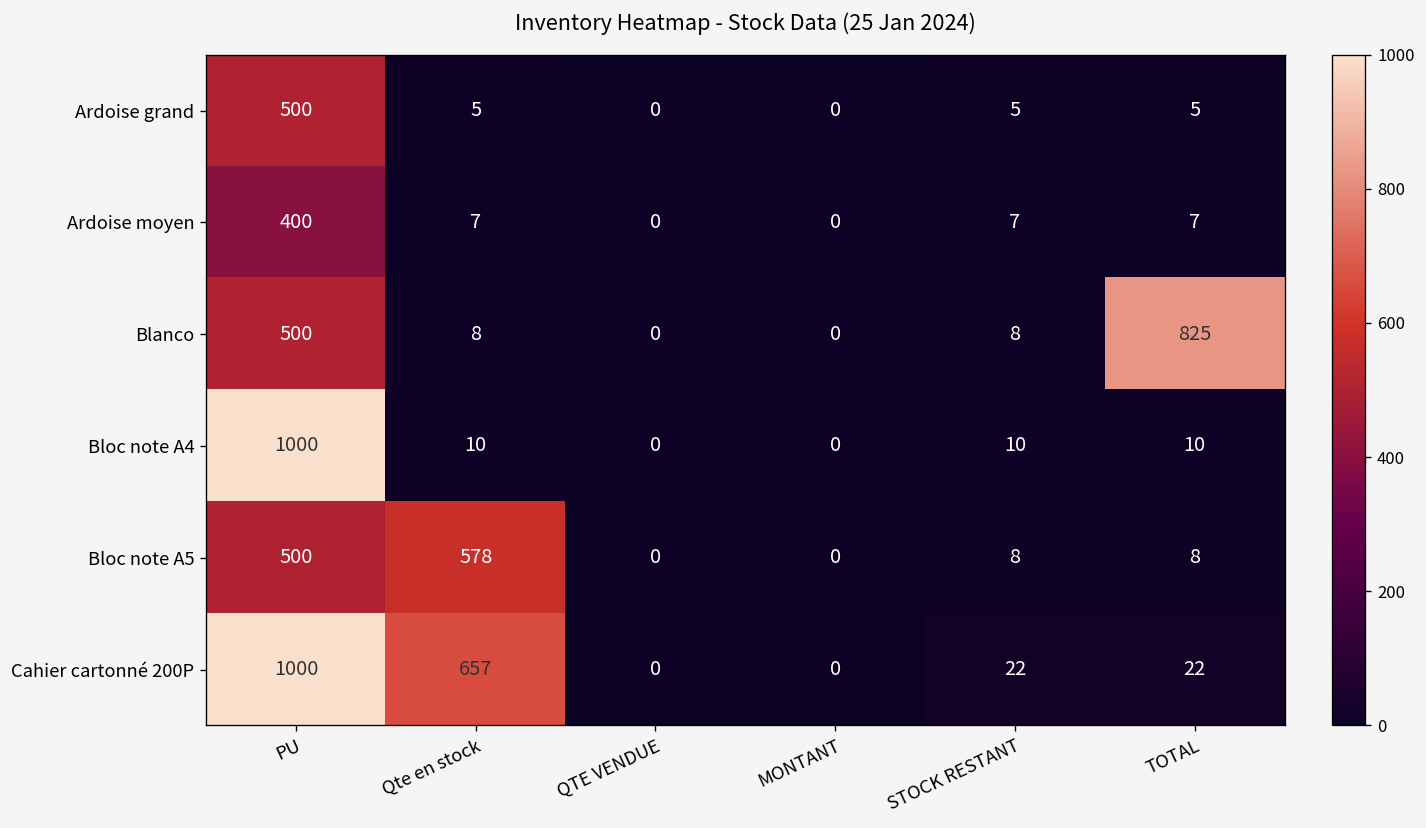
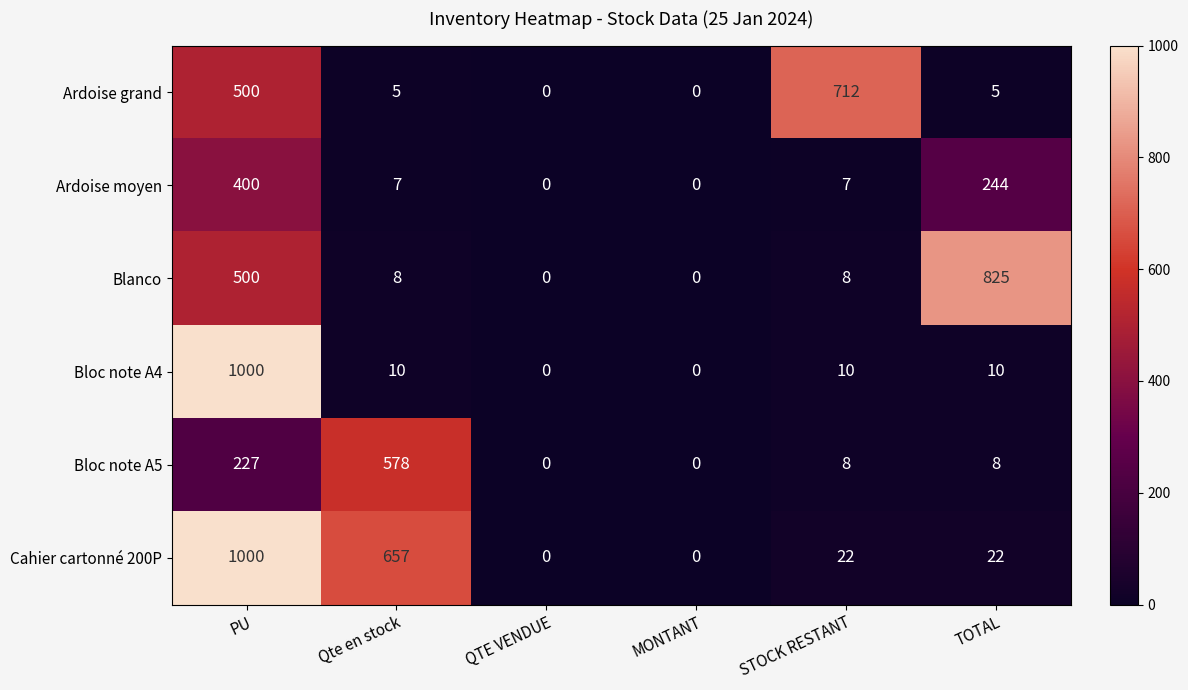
  {
    "Ardoise grand": {
      "PU": 500,
      "Qte en stock": 5,
      "QTE VENDUE": 0,
      "MONTANT": 0,
-     "STOCK RESTANT": 5,
+     "STOCK RESTANT": 712,
      "TOTAL": 5
    },
    "Ardoise moyen": {
      "PU": 400,
      "Qte en stock": 7,
      "QTE VENDUE": 0,
      "MONTANT": 0,
      "STOCK RESTANT": 7,
-     "TOTAL": 7
+     "TOTAL": 244
    },
    "Blanco": {
      "PU": 500,
      "Qte en stock": 8,
      "QTE VENDUE": 0,
      "MONTANT": 0,
      "STOCK RESTANT": 8,
      "TOTAL": 825
    },
    "Bloc note A4": {
      "PU": 1000,
      "Qte en stock": 10,
      "QTE VENDUE": 0,
      "MONTANT": 0,
      "STOCK RESTANT": 10,
      "TOTAL": 10
    },
    "Bloc note A5": {
-     "PU": 500,
+     "PU": 227,
      "Qte en stock": 578,
      "QTE VENDUE": 0,
      "MONTANT": 0,
      "STOCK RESTANT": 8,
      "TOTAL": 8
    },
    "Cahier cartonné 200P": {
      "PU": 1000,
      "Qte en stock": 657,
      "QTE VENDUE": 0,
      "MONTANT": 0,
      "STOCK RESTANT": 22,
      "TOTAL": 22
    }
  }
